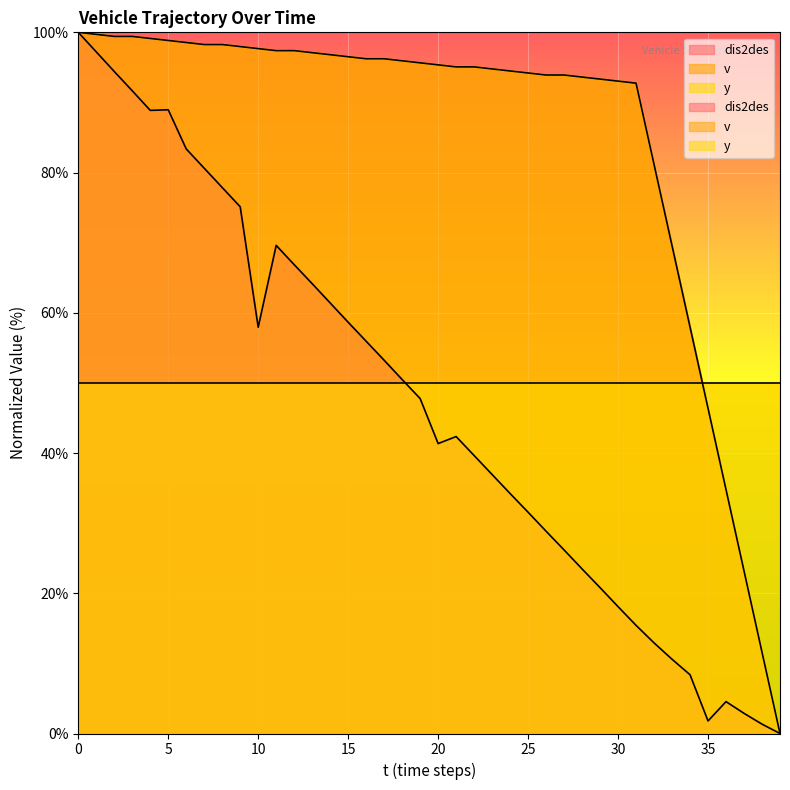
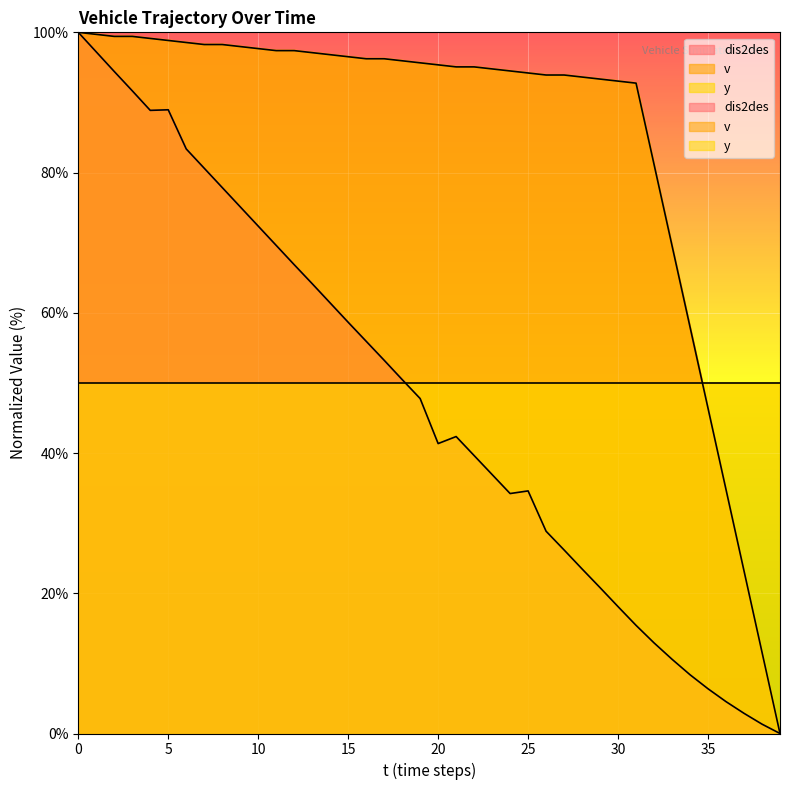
  {
    "dis2des": {
      "5": "89%",
-     "10": "58%",
+     "10": "72%",
      "15": "59%",
      "20": "41%",
-     "25": "32%",
+     "25": "35%",
      "30": "18%",
-     "35": "2%"
+     "35": "6%"
    }
  }
